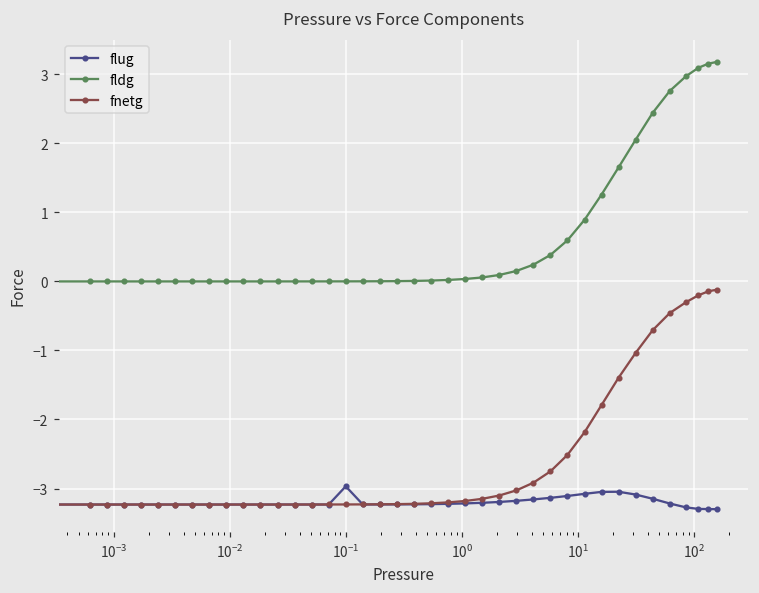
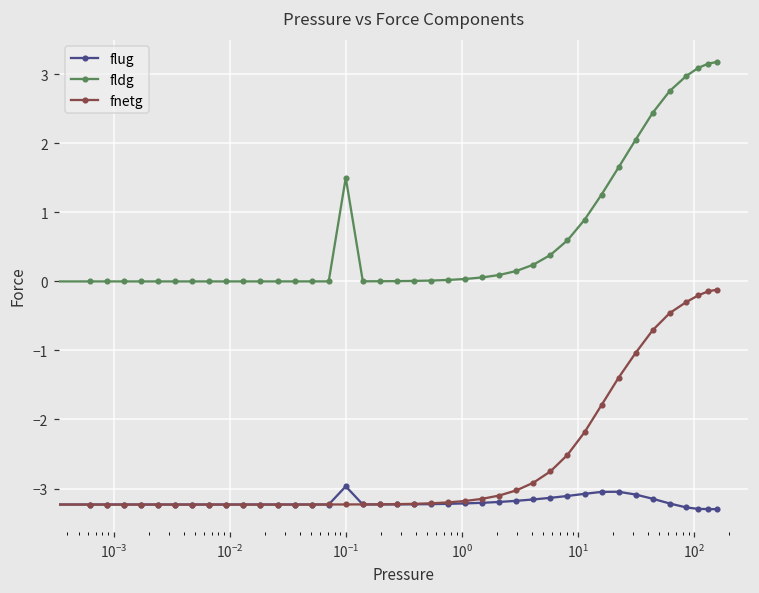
  {
    "flug": {
      "10^-1": -3.0
    },
    "fldg": {
-     "10^-1": 0.0
+     "10^-1": 1.5
    },
    "fnetg": {
      "10^-1": -3.2
    }
  }
